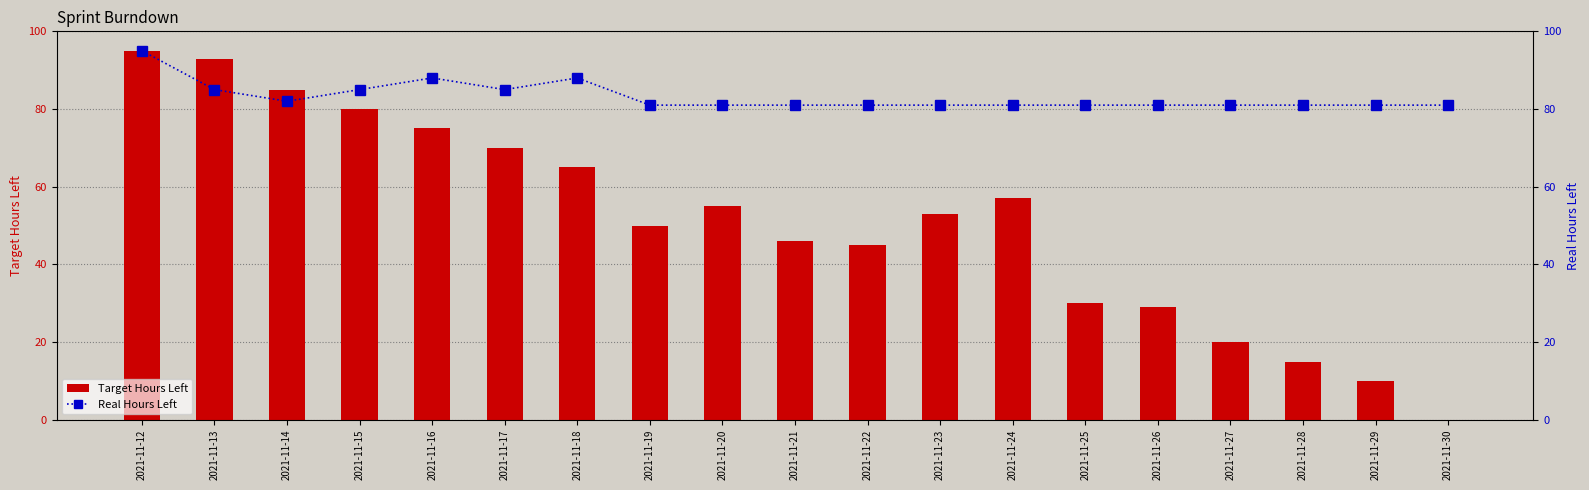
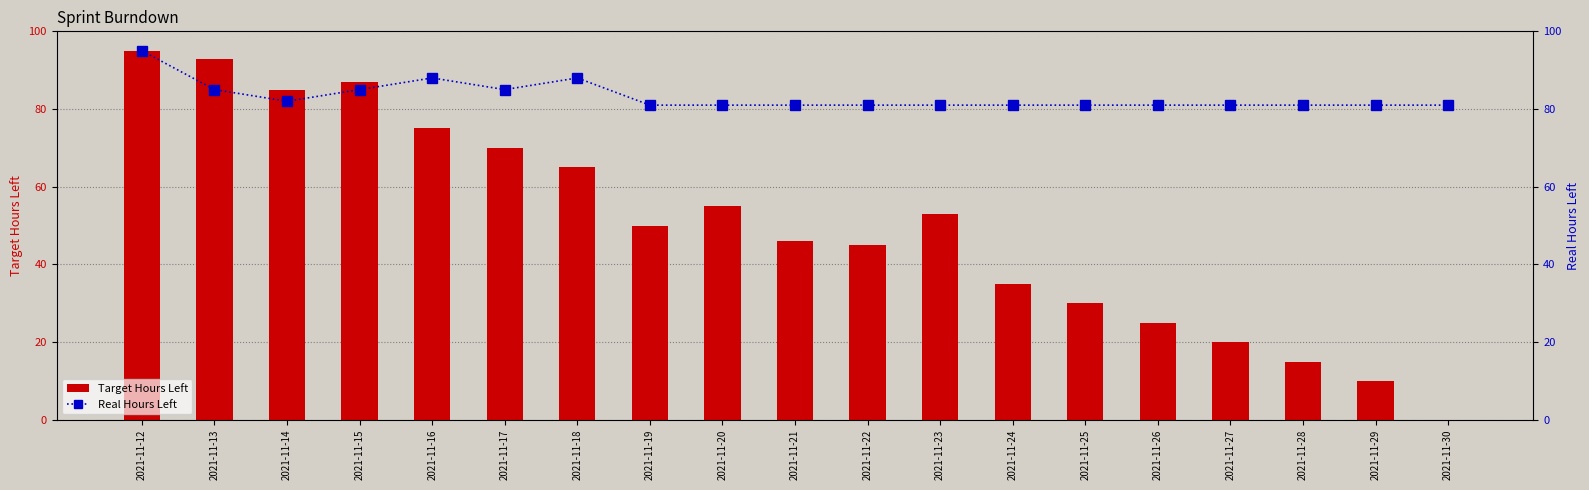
  {
    "Target Hours Left": {
      "2021-11-12": 95,
      "2021-11-13": 93,
      "2021-11-14": 85,
-     "2021-11-15": 80,
+     "2021-11-15": 87,
      "2021-11-16": 75,
      "2021-11-17": 70,
      "2021-11-18": 65,
      "2021-11-19": 50,
      "2021-11-20": 55,
      "2021-11-21": 46,
      "2021-11-22": 45,
      "2021-11-23": 53,
-     "2021-11-24": 57,
+     "2021-11-24": 35,
      "2021-11-25": 30,
-     "2021-11-26": 29,
+     "2021-11-26": 25,
      "2021-11-27": 20,
      "2021-11-28": 15,
      "2021-11-29": 10,
      "2021-11-30": 0
    },
    "Real Hours Left": {
      "2021-11-12": 95,
      "2021-11-13": 85,
      "2021-11-14": 82,
      "2021-11-15": 85,
      "2021-11-16": 88,
      "2021-11-17": 85,
      "2021-11-18": 88,
      "2021-11-19": 81,
      "2021-11-20": 81,
      "2021-11-21": 81,
      "2021-11-22": 81,
      "2021-11-23": 81,
      "2021-11-24": 81,
      "2021-11-25": 81,
      "2021-11-26": 81,
      "2021-11-27": 81,
      "2021-11-28": 81,
      "2021-11-29": 81,
      "2021-11-30": 81
    }
  }
